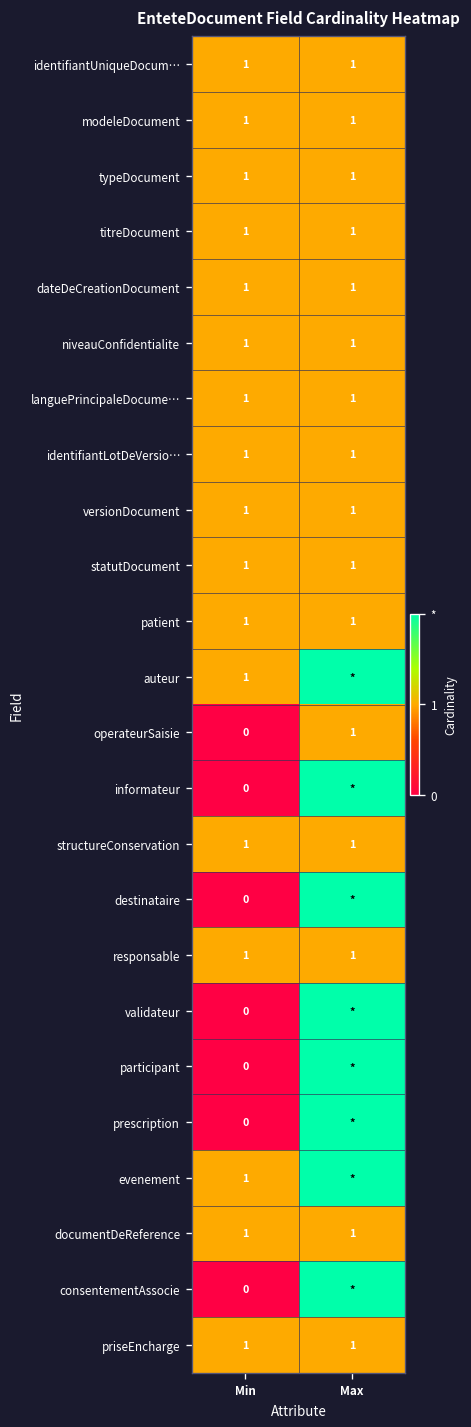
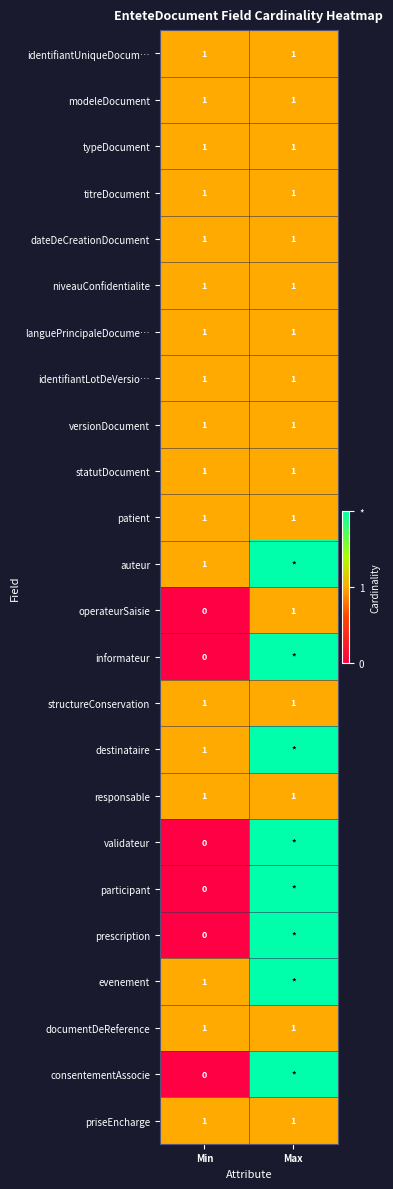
  {
    "identifiantUniqueDocum…": {
      "Min": 1,
      "Max": 1
    },
    "modeleDocument": {
      "Min": 1,
      "Max": 1
    },
    "typeDocument": {
      "Min": 1,
      "Max": 1
    },
    "titreDocument": {
      "Min": 1,
      "Max": 1
    },
    "dateDeCreationDocument": {
      "Min": 1,
      "Max": 1
    },
    "niveauConfidentialite": {
      "Min": 1,
      "Max": 1
    },
    "languePrincipaleDocume…": {
      "Min": 1,
      "Max": 1
    },
    "identifiantLotDeVersio…": {
      "Min": 1,
      "Max": 1
    },
    "versionDocument": {
      "Min": 1,
      "Max": 1
    },
    "statutDocument": {
      "Min": 1,
      "Max": 1
    },
    "patient": {
      "Min": 1,
      "Max": 1
    },
    "auteur": {
      "Min": 1
    },
    "operateurSaisie": {
      "Min": 0,
      "Max": 1
    },
    "informateur": {
      "Min": 0
    },
    "structureConservation": {
      "Min": 1,
      "Max": 1
    },
    "destinataire": {
-     "Min": 0
+     "Min": 1
    },
    "responsable": {
      "Min": 1,
      "Max": 1
    },
    "validateur": {
      "Min": 0
    },
    "participant": {
      "Min": 0
    },
    "prescription": {
      "Min": 0
    },
    "evenement": {
      "Min": 1
    },
    "documentDeReference": {
      "Min": 1,
      "Max": 1
    },
    "consentementAssocie": {
      "Min": 0
    },
    "priseEncharge": {
      "Min": 1,
      "Max": 1
    }
  }
